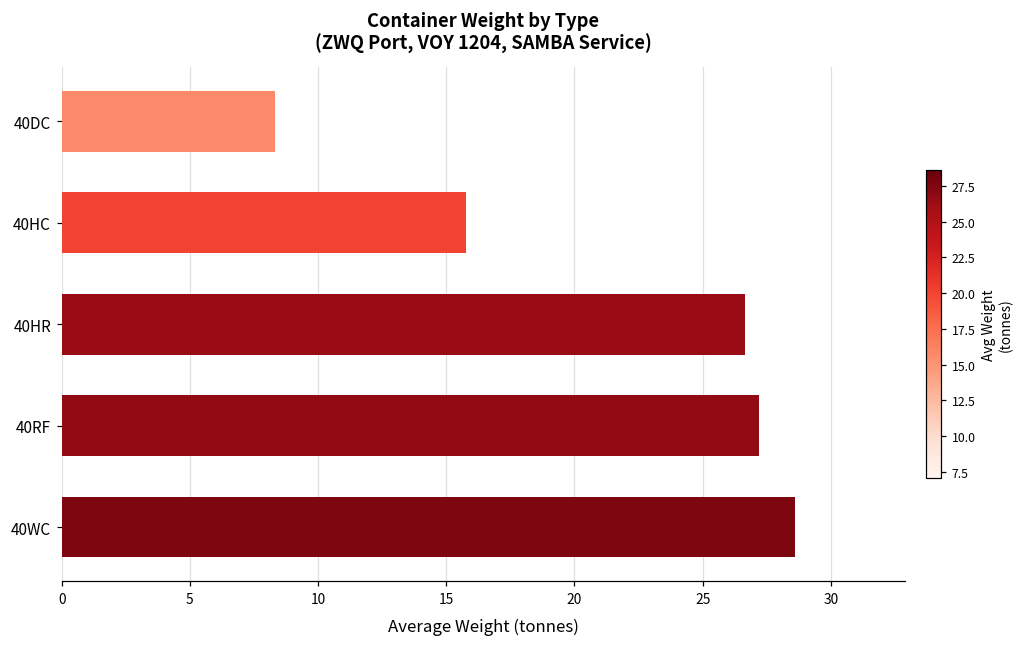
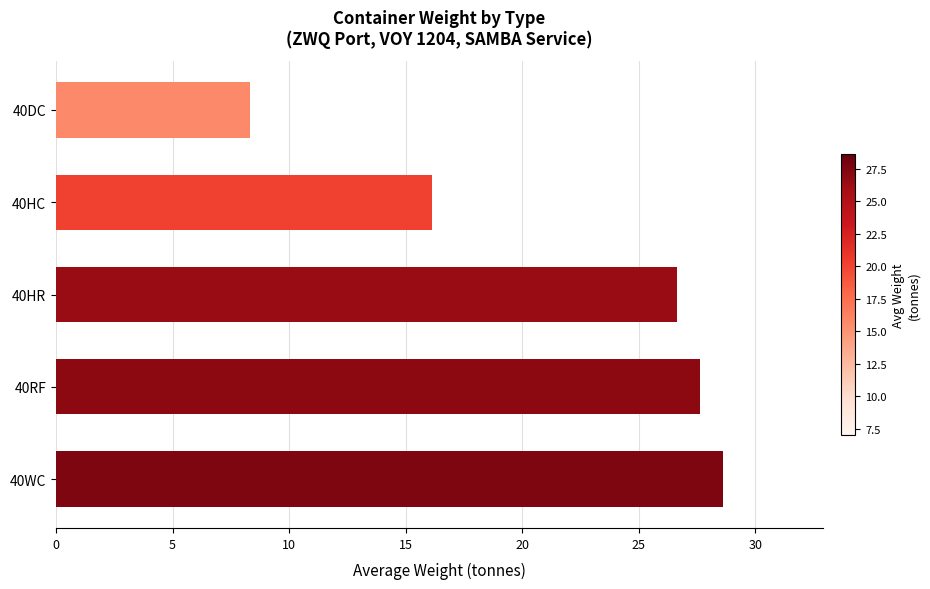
  {
    "40DC": 8.3,
-   "40HC": 15.8,
+   "40HC": 16.1,
    "40HR": 26.7,
-   "40RF": 27.2,
+   "40RF": 27.6,
    "40WC": 28.6
  }
